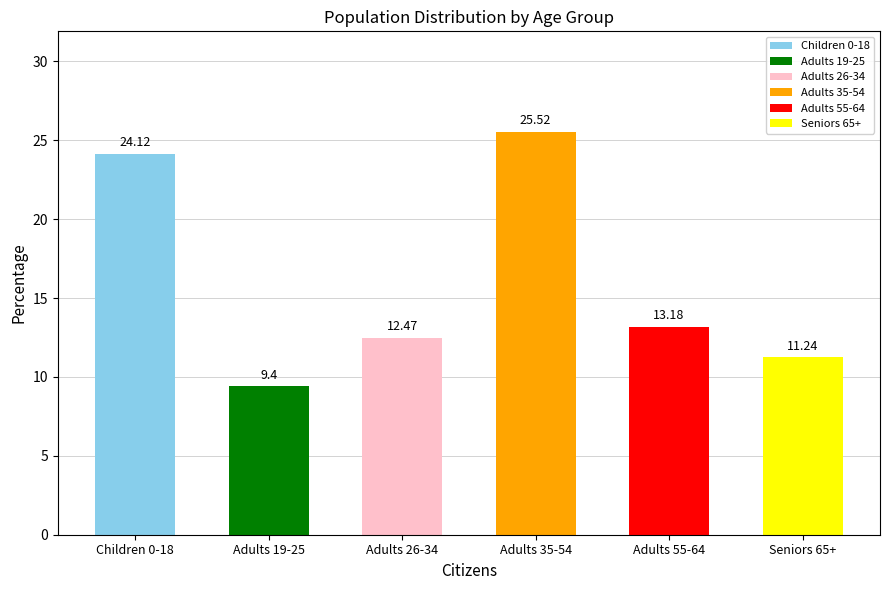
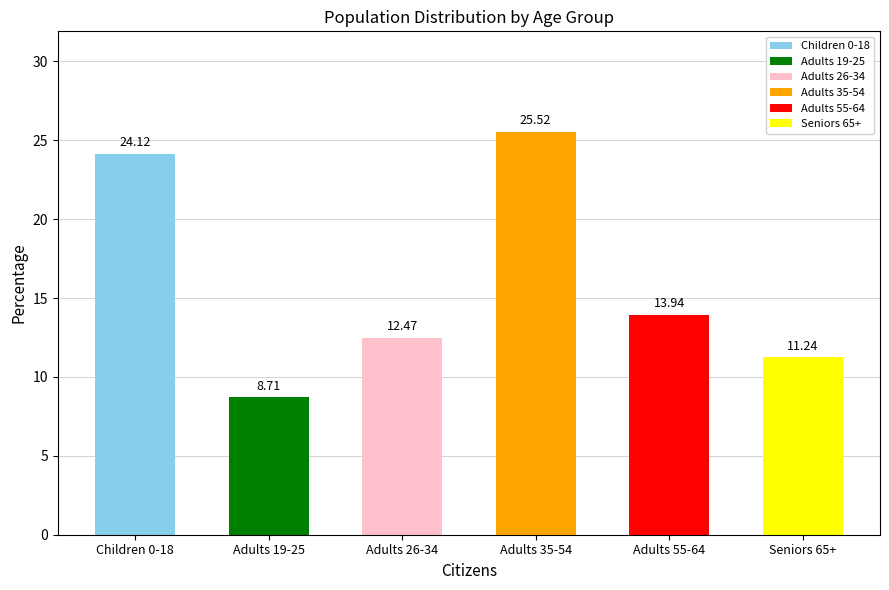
  {
    "Children 0-18": 24.12,
-   "Adults 19-25": 9.4,
+   "Adults 19-25": 8.71,
    "Adults 26-34": 12.47,
    "Adults 35-54": 25.52,
-   "Adults 55-64": 13.18,
+   "Adults 55-64": 13.94,
    "Seniors 65+": 11.24
  }
